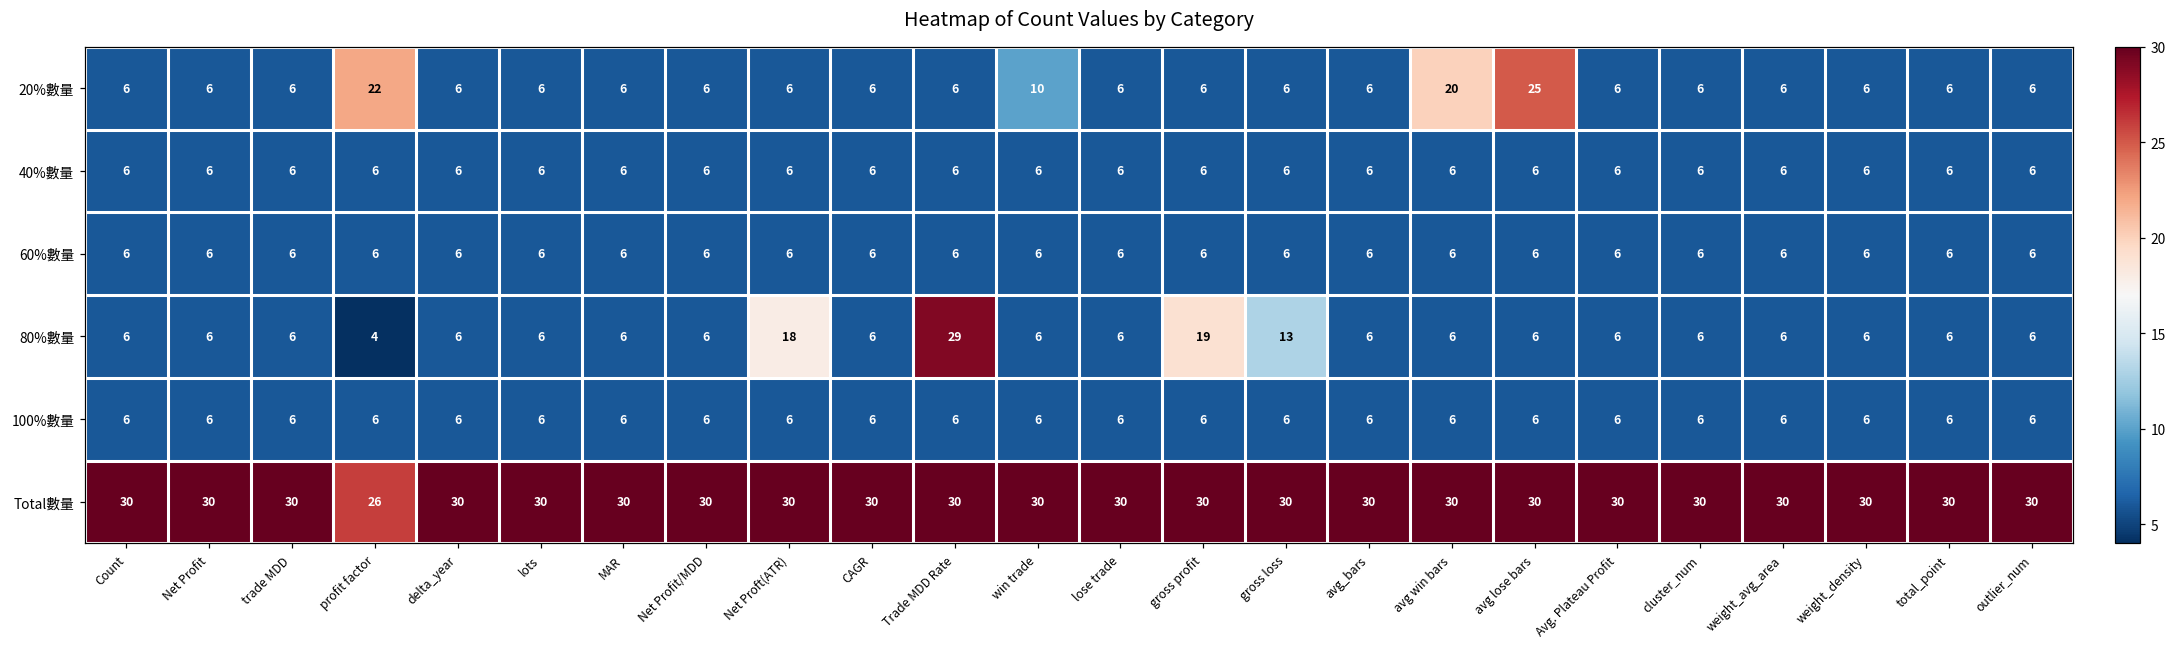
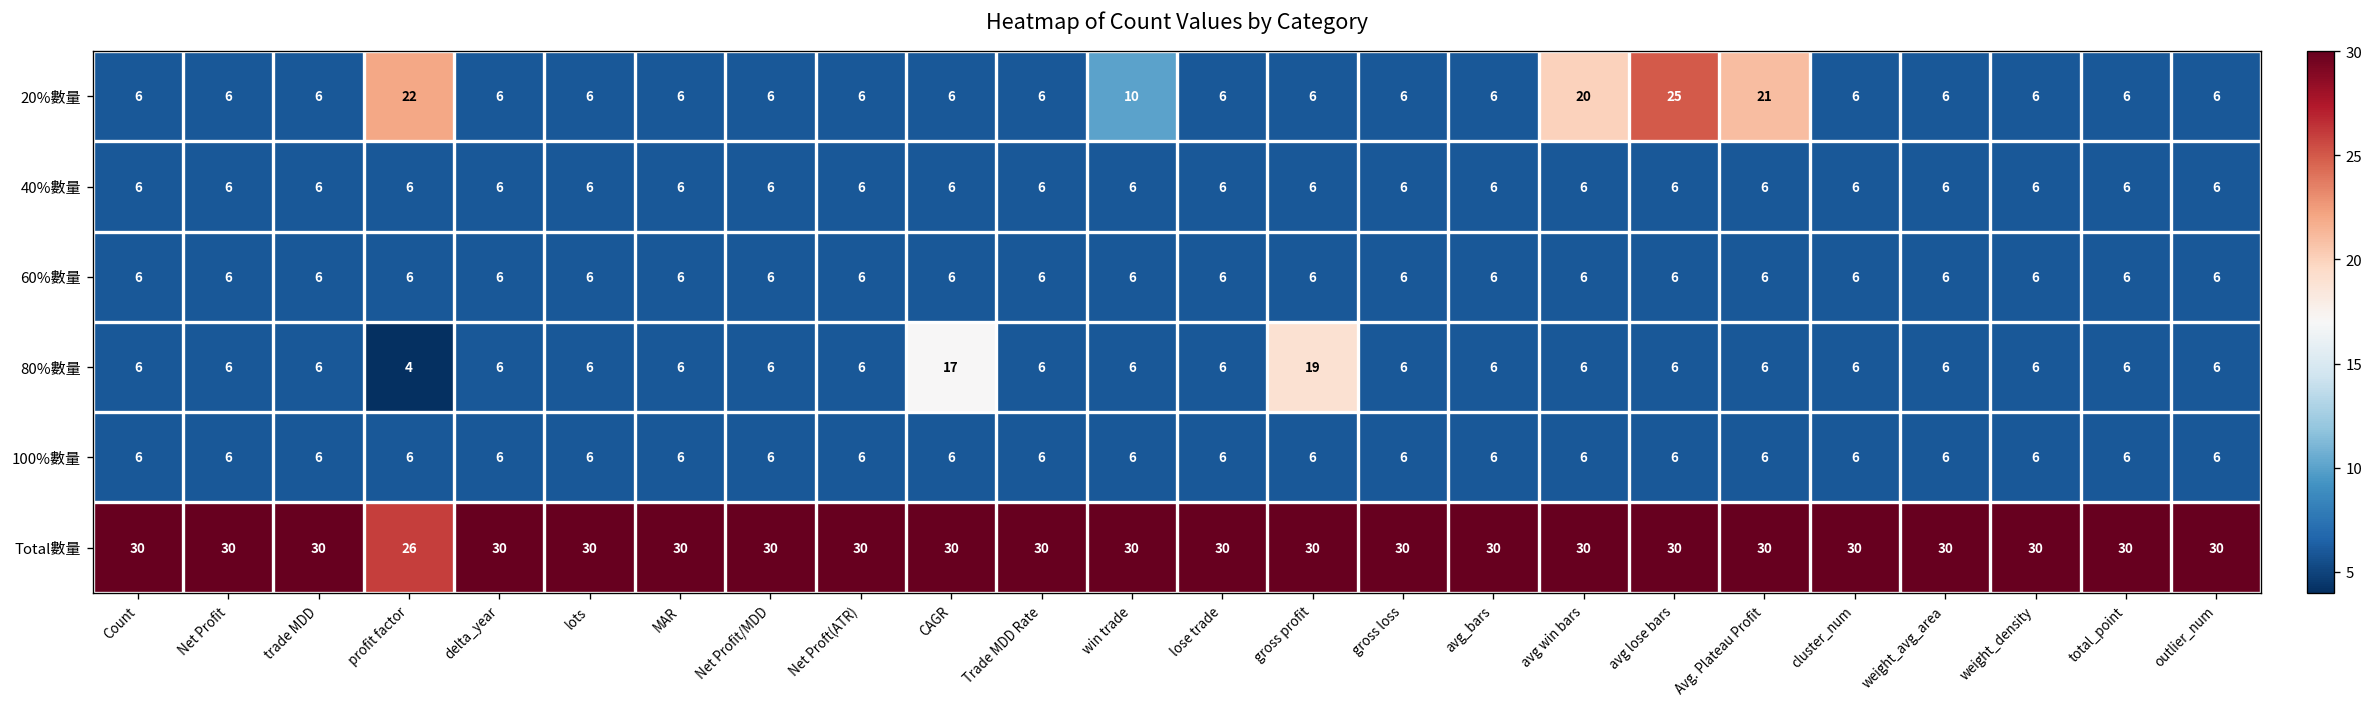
  {
    "20%數量": {
      "Count": 6,
      "Net Profit": 6,
      "trade MDD": 6,
      "profit factor": 22,
      "delta_year": 6,
      "lots": 6,
      "MAR": 6,
      "Net Profit/MDD": 6,
      "Net Proft(ATR)": 6,
      "CAGR": 6,
      "Trade MDD Rate": 6,
      "win trade": 10,
      "lose trade": 6,
      "gross profit": 6,
      "gross loss": 6,
      "avg_bars": 6,
      "avg win bars": 20,
      "avg lose bars": 25,
-     "Avg. Plateau Profit": 6,
+     "Avg. Plateau Profit": 21,
      "cluster_num": 6,
      "weight_avg_area": 6,
      "weight_density": 6,
      "total_point": 6,
      "outlier_num": 6
    },
    "40%數量": {
      "Count": 6,
      "Net Profit": 6,
      "trade MDD": 6,
      "profit factor": 6,
      "delta_year": 6,
      "lots": 6,
      "MAR": 6,
      "Net Profit/MDD": 6,
      "Net Proft(ATR)": 6,
      "CAGR": 6,
      "Trade MDD Rate": 6,
      "win trade": 6,
      "lose trade": 6,
      "gross profit": 6,
      "gross loss": 6,
      "avg_bars": 6,
      "avg win bars": 6,
      "avg lose bars": 6,
      "Avg. Plateau Profit": 6,
      "cluster_num": 6,
      "weight_avg_area": 6,
      "weight_density": 6,
      "total_point": 6,
      "outlier_num": 6
    },
    "60%數量": {
      "Count": 6,
      "Net Profit": 6,
      "trade MDD": 6,
      "profit factor": 6,
      "delta_year": 6,
      "lots": 6,
      "MAR": 6,
      "Net Profit/MDD": 6,
      "Net Proft(ATR)": 6,
      "CAGR": 6,
      "Trade MDD Rate": 6,
      "win trade": 6,
      "lose trade": 6,
      "gross profit": 6,
      "gross loss": 6,
      "avg_bars": 6,
      "avg win bars": 6,
      "avg lose bars": 6,
      "Avg. Plateau Profit": 6,
      "cluster_num": 6,
      "weight_avg_area": 6,
      "weight_density": 6,
      "total_point": 6,
      "outlier_num": 6
    },
    "80%數量": {
      "Count": 6,
      "Net Profit": 6,
      "trade MDD": 6,
      "profit factor": 4,
      "delta_year": 6,
      "lots": 6,
      "MAR": 6,
      "Net Profit/MDD": 6,
-     "Net Proft(ATR)": 18,
-     "CAGR": 6,
-     "Trade MDD Rate": 29,
+     "Net Proft(ATR)": 6,
+     "CAGR": 17,
+     "Trade MDD Rate": 6,
      "win trade": 6,
      "lose trade": 6,
      "gross profit": 19,
-     "gross loss": 13,
+     "gross loss": 6,
      "avg_bars": 6,
      "avg win bars": 6,
      "avg lose bars": 6,
      "Avg. Plateau Profit": 6,
      "cluster_num": 6,
      "weight_avg_area": 6,
      "weight_density": 6,
      "total_point": 6,
      "outlier_num": 6
    },
    "100%數量": {
      "Count": 6,
      "Net Profit": 6,
      "trade MDD": 6,
      "profit factor": 6,
      "delta_year": 6,
      "lots": 6,
      "MAR": 6,
      "Net Profit/MDD": 6,
      "Net Proft(ATR)": 6,
      "CAGR": 6,
      "Trade MDD Rate": 6,
      "win trade": 6,
      "lose trade": 6,
      "gross profit": 6,
      "gross loss": 6,
      "avg_bars": 6,
      "avg win bars": 6,
      "avg lose bars": 6,
      "Avg. Plateau Profit": 6,
      "cluster_num": 6,
      "weight_avg_area": 6,
      "weight_density": 6,
      "total_point": 6,
      "outlier_num": 6
    },
    "Total數量": {
      "Count": 30,
      "Net Profit": 30,
      "trade MDD": 30,
      "profit factor": 26,
      "delta_year": 30,
      "lots": 30,
      "MAR": 30,
      "Net Profit/MDD": 30,
      "Net Proft(ATR)": 30,
      "CAGR": 30,
      "Trade MDD Rate": 30,
      "win trade": 30,
      "lose trade": 30,
      "gross profit": 30,
      "gross loss": 30,
      "avg_bars": 30,
      "avg win bars": 30,
      "avg lose bars": 30,
      "Avg. Plateau Profit": 30,
      "cluster_num": 30,
      "weight_avg_area": 30,
      "weight_density": 30,
      "total_point": 30,
      "outlier_num": 30
    }
  }
